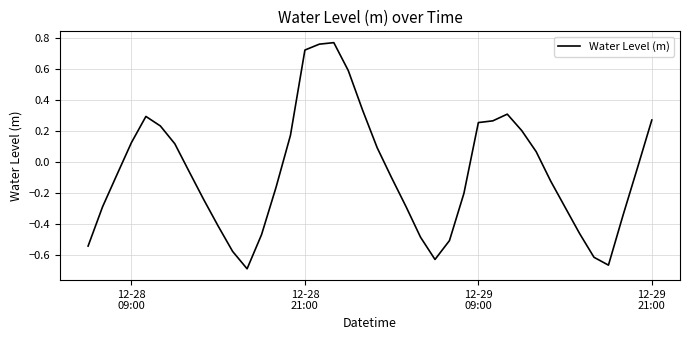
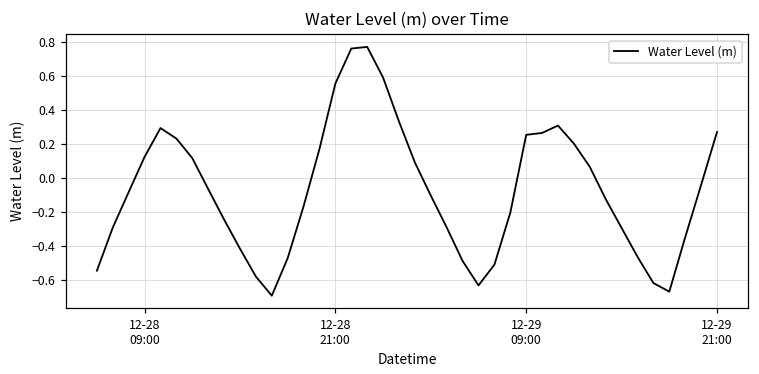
  {
    "12-28 09:00": 0.13,
-   "12-28 21:00": 0.72,
+   "12-28 21:00": 0.56,
    "12-29 09:00": 0.25,
    "12-29 21:00": 0.27
  }
